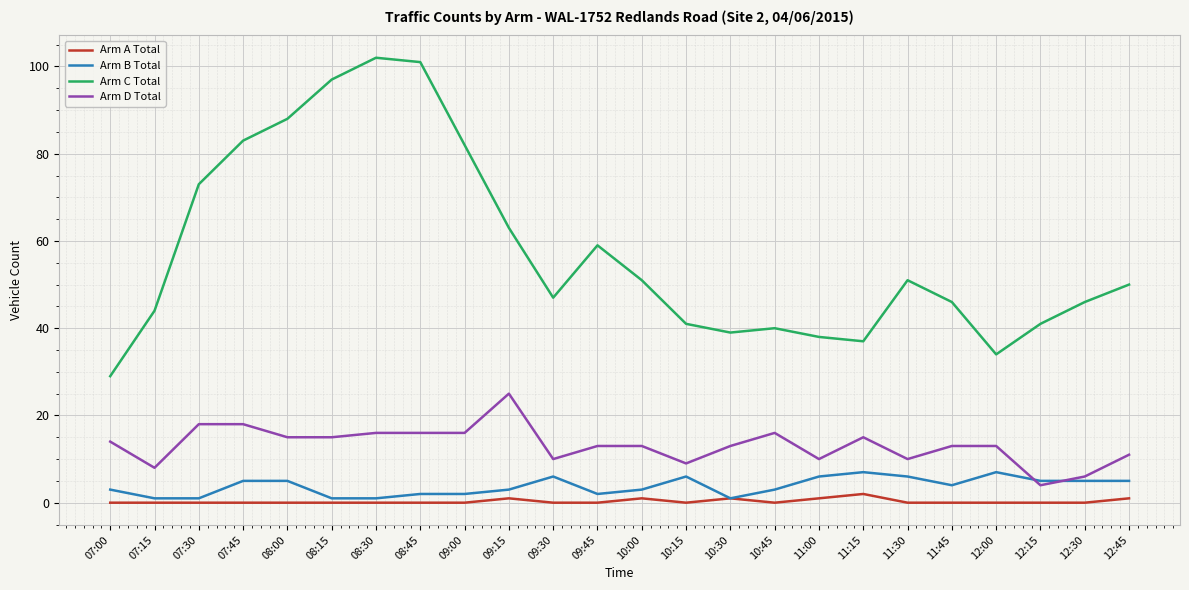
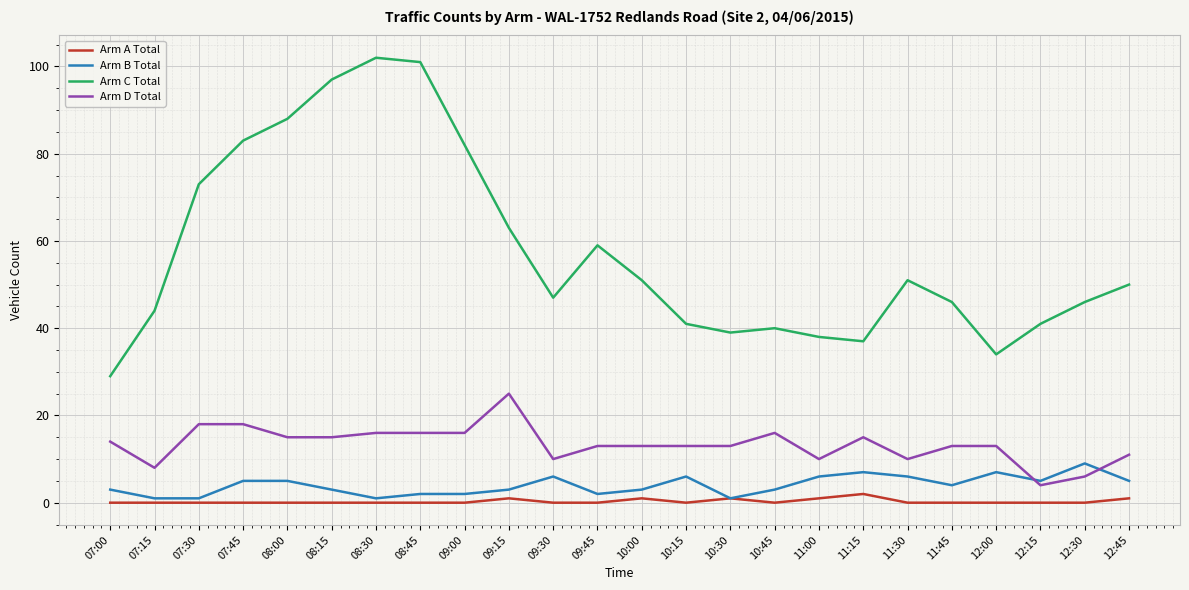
  {
    "Arm A Total": {
      "07:00": 0,
      "07:15": 0,
      "07:30": 0,
      "07:45": 0,
      "08:00": 0,
      "08:15": 0,
      "08:30": 0,
      "08:45": 0,
      "09:00": 0,
      "09:15": 1,
      "09:30": 0,
      "09:45": 0,
      "10:00": 1,
      "10:15": 0,
      "10:45": 0,
      "11:00": 1,
      "11:15": 2,
      "11:30": 0,
      "11:45": 0,
      "12:00": 0,
      "12:15": 0,
      "12:30": 0,
      "12:45": 1
    },
    "Arm B Total": {
      "07:00": 3,
      "07:15": 1,
      "07:30": 1,
      "07:45": 5,
      "08:00": 5,
-     "08:15": 1,
+     "08:15": 3,
      "08:30": 1,
      "08:45": 2,
      "09:00": 2,
      "09:15": 3,
      "09:30": 6,
      "09:45": 2,
      "10:00": 3,
      "10:15": 6,
      "10:45": 3,
      "11:00": 6,
      "11:15": 7,
      "11:30": 6,
      "11:45": 4,
      "12:00": 7,
      "12:15": 5,
-     "12:30": 5,
+     "12:30": 9,
      "12:45": 5
    },
    "Arm C Total": {
      "07:00": 29,
      "07:15": 44,
      "07:30": 73,
      "07:45": 83,
      "08:00": 88,
      "08:15": 97,
      "08:30": 102,
      "08:45": 101,
      "09:00": 82,
      "09:15": 63,
      "09:30": 47,
      "09:45": 59,
      "10:00": 51,
      "10:15": 41,
      "10:30": 39,
      "10:45": 40,
      "11:00": 38,
      "11:15": 37,
      "11:30": 51,
      "11:45": 46,
      "12:00": 34,
      "12:15": 41,
      "12:30": 46,
      "12:45": 50
    },
    "Arm D Total": {
      "07:00": 14,
      "07:15": 8,
      "07:30": 18,
      "07:45": 18,
      "08:00": 15,
      "08:15": 15,
      "08:30": 16,
      "08:45": 16,
      "09:00": 16,
      "09:15": 25,
      "09:30": 10,
      "09:45": 13,
      "10:00": 13,
-     "10:15": 9,
+     "10:15": 13,
      "10:30": 13,
      "10:45": 16,
      "11:00": 10,
      "11:15": 15,
      "11:30": 10,
      "11:45": 13,
      "12:00": 13,
      "12:15": 4,
      "12:30": 6,
      "12:45": 11
    }
  }
